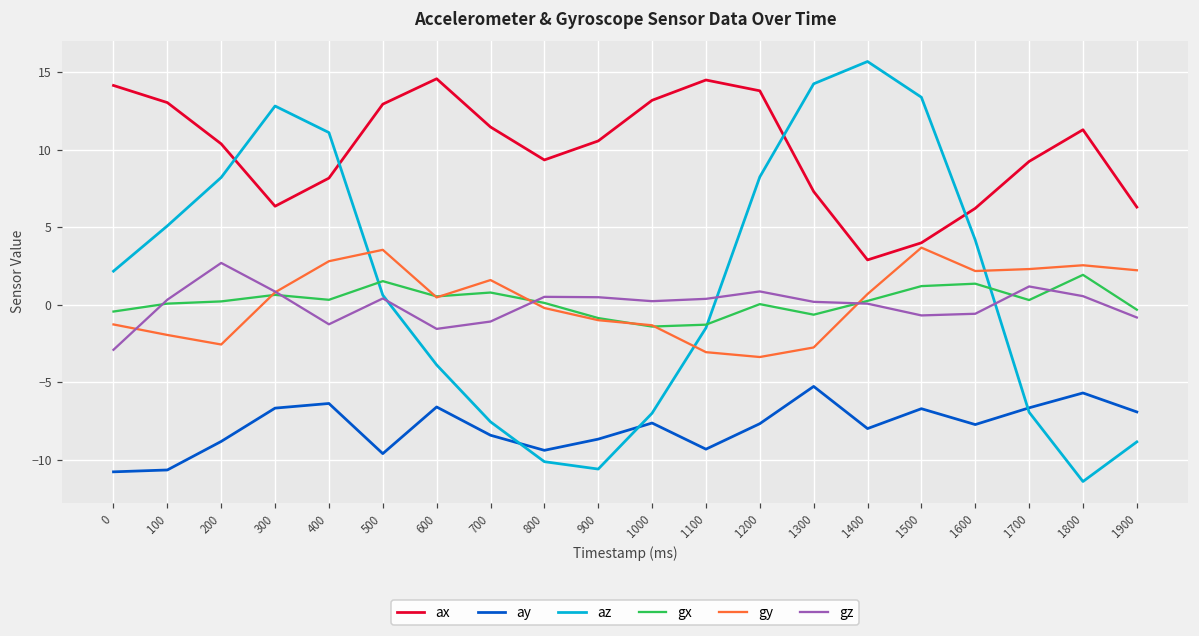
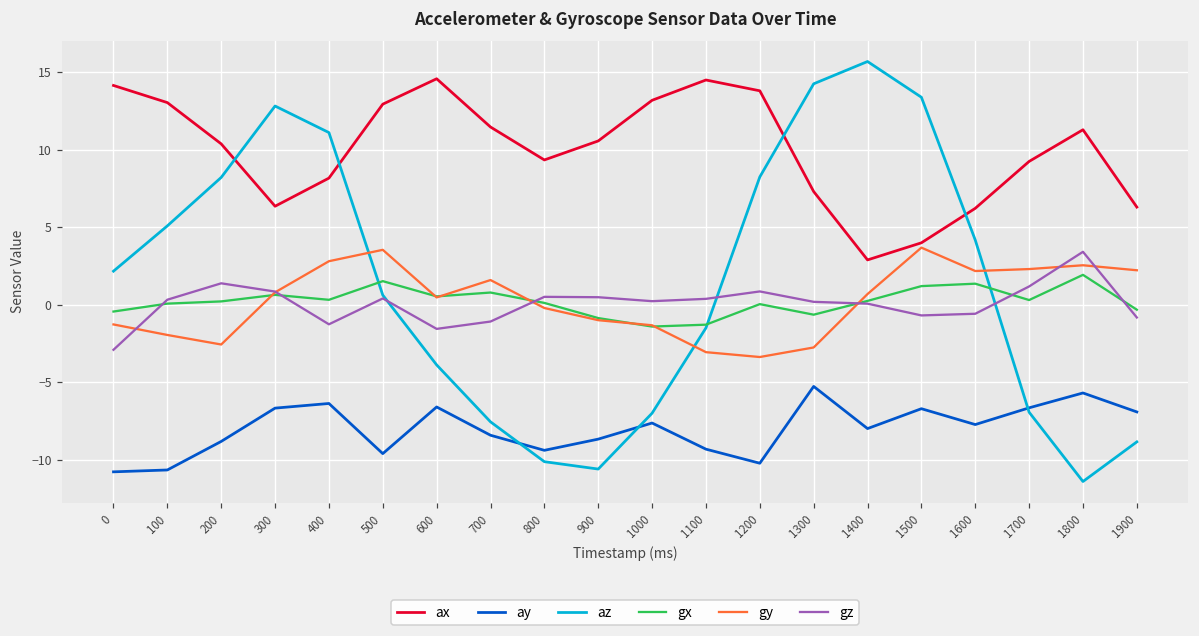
  {
    "ax": {
      "0": 14.1,
      "100": 13.0,
      "200": 10.4,
      "300": 6.4,
      "400": 8.2,
      "500": 12.9,
      "600": 14.6,
      "700": 11.5,
      "800": 9.3,
      "900": 10.6,
      "1000": 13.2,
      "1100": 14.5,
      "1200": 13.8,
      "1300": 7.3,
      "1400": 2.9,
      "1500": 4.0,
      "1600": 6.2,
      "1700": 9.2,
      "1800": 11.3,
      "1900": 6.3
    },
    "ay": {
      "0": -10.8,
      "100": -10.6,
      "200": -8.8,
      "300": -6.7,
      "400": -6.4,
      "500": -9.6,
      "600": -6.6,
      "700": -8.4,
      "800": -9.4,
      "900": -8.7,
      "1000": -7.6,
      "1100": -9.3,
-     "1200": -7.7,
+     "1200": -10.2,
      "1300": -5.3,
      "1400": -8.0,
      "1500": -6.7,
      "1600": -7.7,
      "1700": -6.6,
      "1800": -5.7,
      "1900": -6.9
    },
    "az": {
      "0": 2.2,
      "100": 5.1,
      "200": 8.2,
      "300": 12.8,
      "400": 11.1,
      "500": 0.6,
      "600": -3.9,
      "700": -7.5,
      "800": -10.1,
      "900": -10.6,
      "1000": -7.0,
      "1100": -1.5,
      "1200": 8.2,
      "1300": 14.2,
      "1400": 15.7,
      "1500": 13.4,
      "1600": 4.2,
      "1700": -6.9,
      "1800": -11.4,
      "1900": -8.8
    },
    "gx": {
      "0": -0.4,
      "100": 0.1,
      "200": 0.2,
      "400": 0.3,
      "500": 1.5,
      "700": 0.8,
      "800": 0.1,
      "1100": -1.3,
      "1200": 0.0,
      "1300": -0.6,
      "1500": 1.2,
      "1600": 1.4,
      "1700": 0.3,
      "1800": 1.9,
      "1900": -0.3
    },
    "gy": {
      "0": -1.3,
      "100": -1.9,
      "200": -2.6,
      "400": 2.8,
      "500": 3.5,
      "700": 1.6,
      "800": -0.2,
      "1100": -3.1,
      "1200": -3.4,
      "1300": -2.8,
      "1400": 0.7,
      "1500": 3.7,
      "1600": 2.2,
      "1700": 2.3,
      "1800": 2.5,
      "1900": 2.2
    },
    "gz": {
      "0": -2.9,
      "100": 0.3,
-     "200": 2.7,
+     "200": 1.4,
      "400": -1.3,
      "500": 0.4,
      "600": -1.6,
      "700": -1.1,
      "800": 0.5,
      "900": 0.5,
      "1000": 0.2,
      "1100": 0.4,
      "1200": 0.9,
      "1300": 0.2,
      "1500": -0.7,
      "1600": -0.6,
      "1700": 1.2,
-     "1800": 0.6,
+     "1800": 3.4,
      "1900": -0.8
    }
  }
